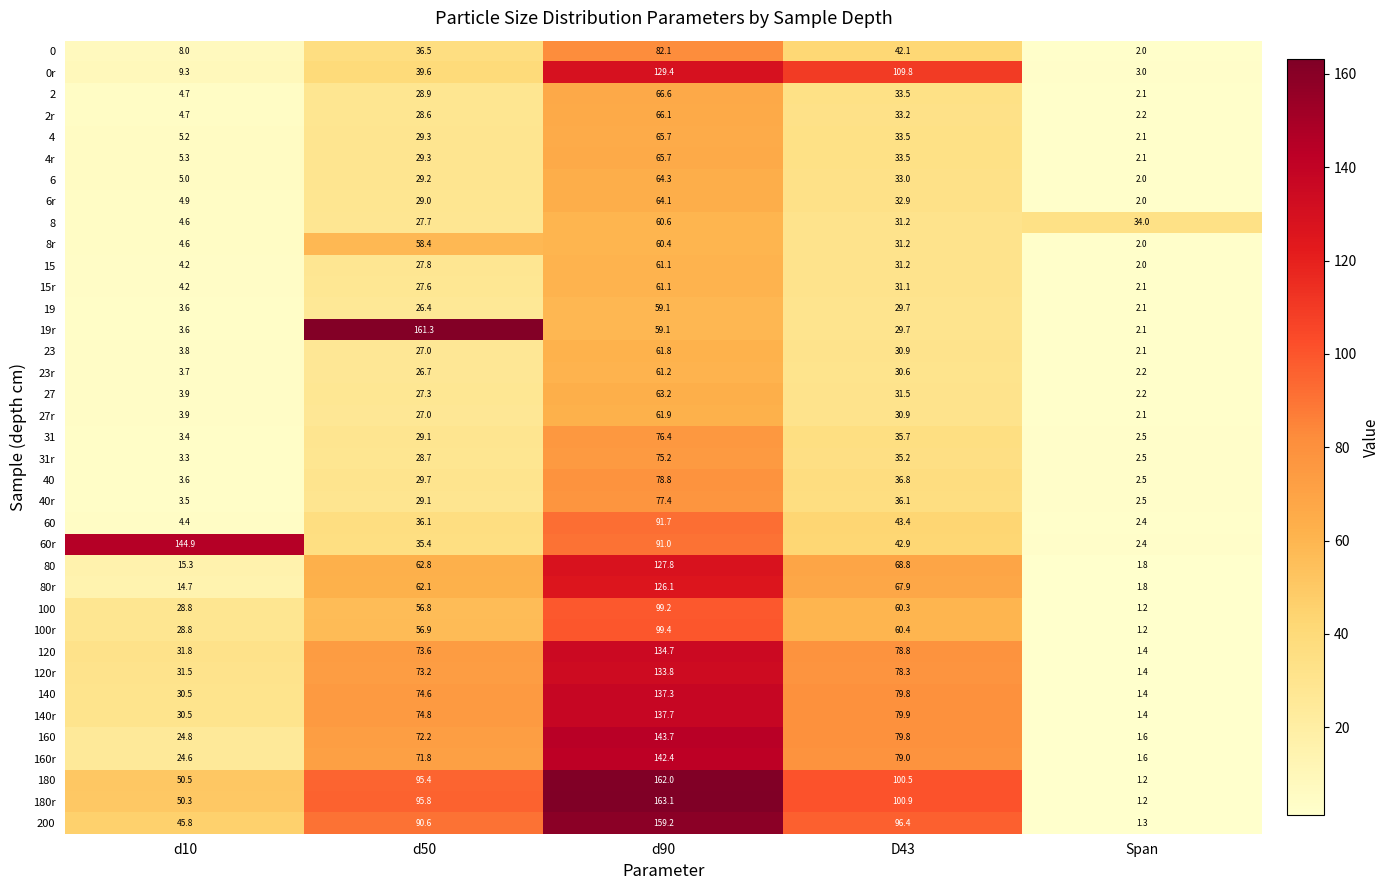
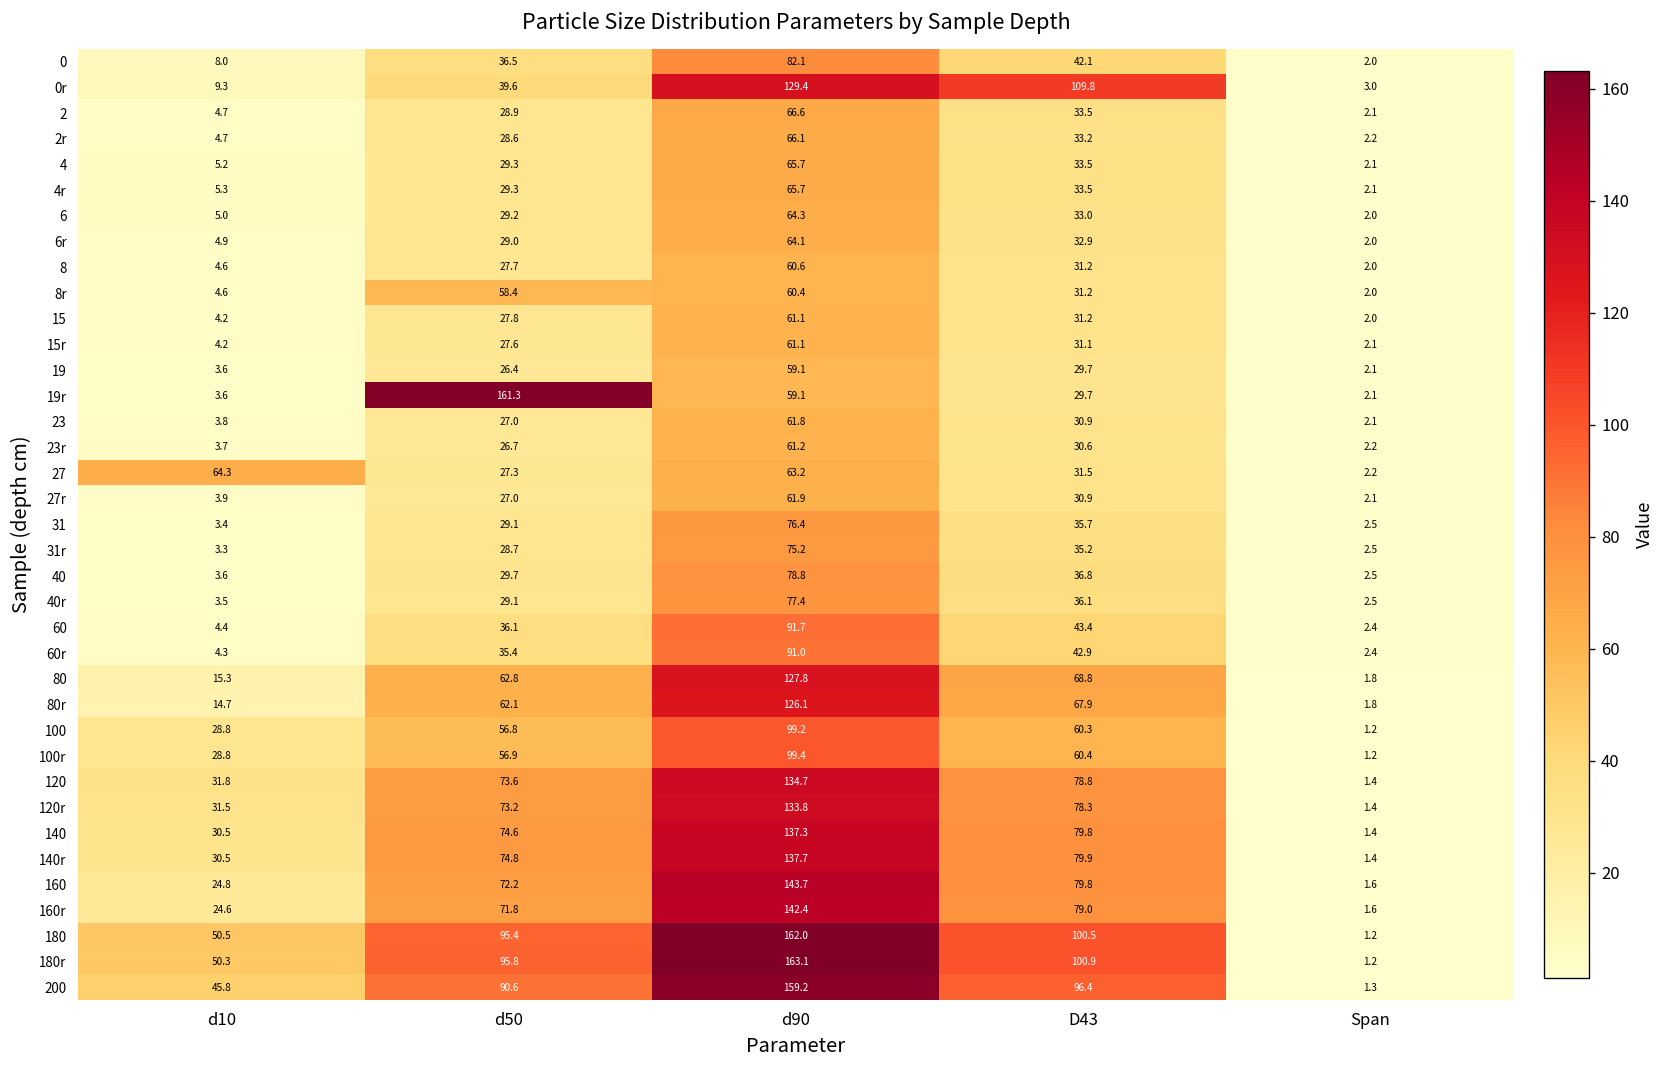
  {
    "0": {
      "d10": 8.0,
      "d50": 36.5,
      "d90": 82.1,
      "D43": 42.1,
      "Span": 2.0
    },
    "0r": {
      "d10": 9.3,
      "d50": 39.6,
      "d90": 129.4,
      "D43": 109.8,
      "Span": 3.0
    },
    "2": {
      "d10": 4.7,
      "d50": 28.9,
      "d90": 66.6,
      "D43": 33.5,
      "Span": 2.1
    },
    "2r": {
      "d10": 4.7,
      "d50": 28.6,
      "d90": 66.1,
      "D43": 33.2,
      "Span": 2.2
    },
    "4": {
      "d10": 5.2,
      "d50": 29.3,
      "d90": 65.7,
      "D43": 33.5,
      "Span": 2.1
    },
    "4r": {
      "d10": 5.3,
      "d50": 29.3,
      "d90": 65.7,
      "D43": 33.5,
      "Span": 2.1
    },
    "6": {
      "d10": 5.0,
      "d50": 29.2,
      "d90": 64.3,
      "D43": 33.0,
      "Span": 2.0
    },
    "6r": {
      "d10": 4.9,
      "d50": 29.0,
      "d90": 64.1,
      "D43": 32.9,
      "Span": 2.0
    },
    "8": {
      "d10": 4.6,
      "d50": 27.7,
      "d90": 60.6,
      "D43": 31.2,
-     "Span": 34.0
+     "Span": 2.0
    },
    "8r": {
      "d10": 4.6,
      "d50": 58.4,
      "d90": 60.4,
      "D43": 31.2,
      "Span": 2.0
    },
    "15": {
      "d10": 4.2,
      "d50": 27.8,
      "d90": 61.1,
      "D43": 31.2,
      "Span": 2.0
    },
    "15r": {
      "d10": 4.2,
      "d50": 27.6,
      "d90": 61.1,
      "D43": 31.1,
      "Span": 2.1
    },
    "19": {
      "d10": 3.6,
      "d50": 26.4,
      "d90": 59.1,
      "D43": 29.7,
      "Span": 2.1
    },
    "19r": {
      "d10": 3.6,
      "d50": 161.3,
      "d90": 59.1,
      "D43": 29.7,
      "Span": 2.1
    },
    "23": {
      "d10": 3.8,
      "d50": 27.0,
      "d90": 61.8,
      "D43": 30.9,
      "Span": 2.1
    },
    "23r": {
      "d10": 3.7,
      "d50": 26.7,
      "d90": 61.2,
      "D43": 30.6,
      "Span": 2.2
    },
    "27": {
-     "d10": 3.9,
+     "d10": 64.3,
      "d50": 27.3,
      "d90": 63.2,
      "D43": 31.5,
      "Span": 2.2
    },
    "27r": {
      "d10": 3.9,
      "d50": 27.0,
      "d90": 61.9,
      "D43": 30.9,
      "Span": 2.1
    },
    "31": {
      "d10": 3.4,
      "d50": 29.1,
      "d90": 76.4,
      "D43": 35.7,
      "Span": 2.5
    },
    "31r": {
      "d10": 3.3,
      "d50": 28.7,
      "d90": 75.2,
      "D43": 35.2,
      "Span": 2.5
    },
    "40": {
      "d10": 3.6,
      "d50": 29.7,
      "d90": 78.8,
      "D43": 36.8,
      "Span": 2.5
    },
    "40r": {
      "d10": 3.5,
      "d50": 29.1,
      "d90": 77.4,
      "D43": 36.1,
      "Span": 2.5
    },
    "60": {
      "d10": 4.4,
      "d50": 36.1,
      "d90": 91.7,
      "D43": 43.4,
      "Span": 2.4
    },
    "60r": {
-     "d10": 144.9,
+     "d10": 4.3,
      "d50": 35.4,
      "d90": 91.0,
      "D43": 42.9,
      "Span": 2.4
    },
    "80": {
      "d10": 15.3,
      "d50": 62.8,
      "d90": 127.8,
      "D43": 68.8,
      "Span": 1.8
    },
    "80r": {
      "d10": 14.7,
      "d50": 62.1,
      "d90": 126.1,
      "D43": 67.9,
      "Span": 1.8
    },
    "100": {
      "d10": 28.8,
      "d50": 56.8,
      "d90": 99.2,
      "D43": 60.3,
      "Span": 1.2
    },
    "100r": {
      "d10": 28.8,
      "d50": 56.9,
      "d90": 99.4,
      "D43": 60.4,
      "Span": 1.2
    },
    "120": {
      "d10": 31.8,
      "d50": 73.6,
      "d90": 134.7,
      "D43": 78.8,
      "Span": 1.4
    },
    "120r": {
      "d10": 31.5,
      "d50": 73.2,
      "d90": 133.8,
      "D43": 78.3,
      "Span": 1.4
    },
    "140": {
      "d10": 30.5,
      "d50": 74.6,
      "d90": 137.3,
      "D43": 79.8,
      "Span": 1.4
    },
    "140r": {
      "d10": 30.5,
      "d50": 74.8,
      "d90": 137.7,
      "D43": 79.9,
      "Span": 1.4
    },
    "160": {
      "d10": 24.8,
      "d50": 72.2,
      "d90": 143.7,
      "D43": 79.8,
      "Span": 1.6
    },
    "160r": {
      "d10": 24.6,
      "d50": 71.8,
      "d90": 142.4,
      "D43": 79.0,
      "Span": 1.6
    },
    "180": {
      "d10": 50.5,
      "d50": 95.4,
      "d90": 162.0,
      "D43": 100.5,
      "Span": 1.2
    },
    "180r": {
      "d10": 50.3,
      "d50": 95.8,
      "d90": 163.1,
      "D43": 100.9,
      "Span": 1.2
    },
    "200": {
      "d10": 45.8,
      "d50": 90.6,
      "d90": 159.2,
      "D43": 96.4,
      "Span": 1.3
    }
  }
